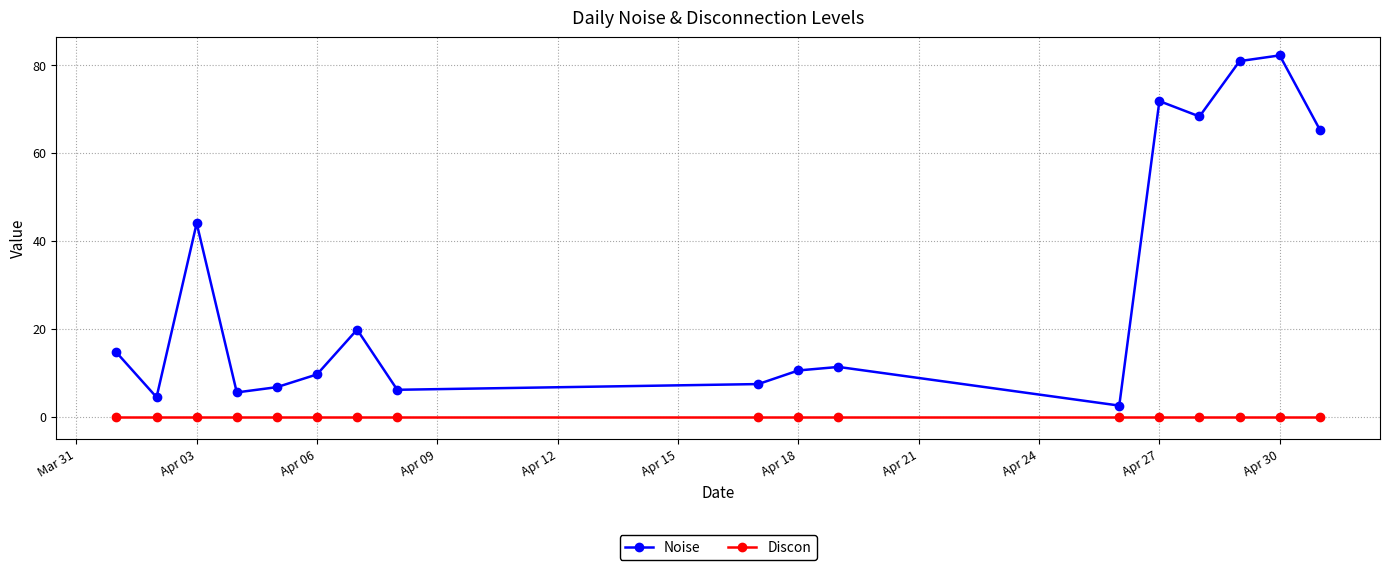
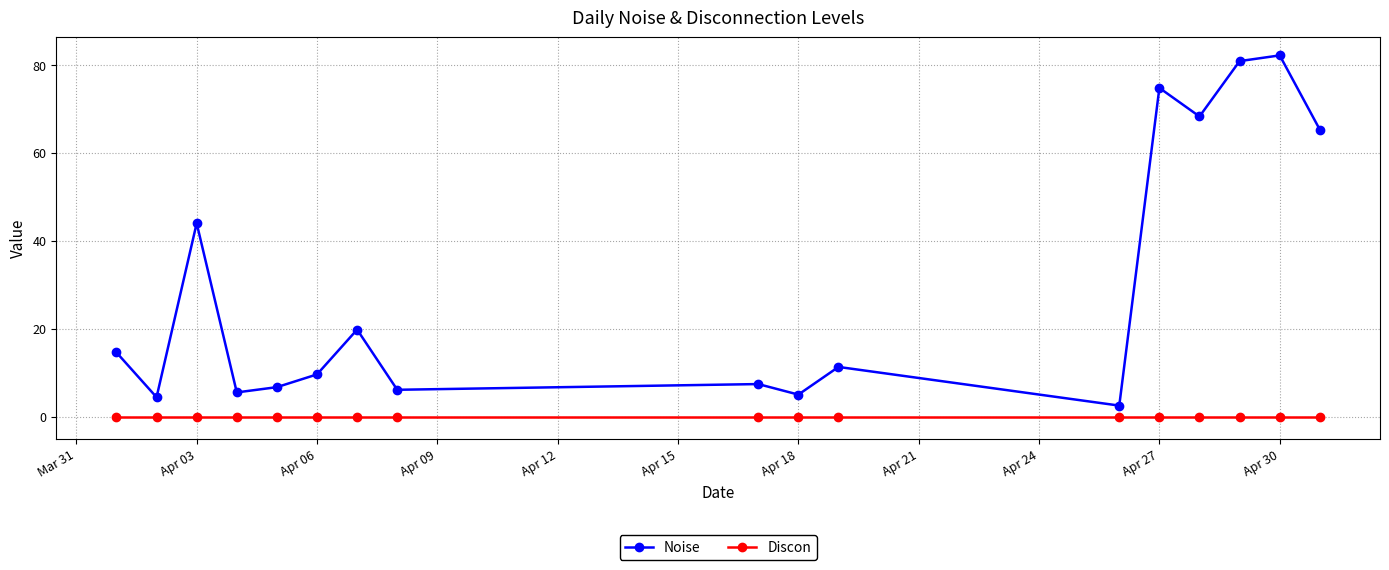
  {
    "Noise": {
      "Apr 03": 44,
      "Apr 06": 10,
-     "Apr 18": 11,
-     "Apr 27": 72,
+     "Apr 18": 5,
+     "Apr 27": 75,
      "Apr 30": 82
    },
    "Discon": {
      "Apr 03": 0,
      "Apr 06": 0,
      "Apr 18": 0,
      "Apr 27": 0,
      "Apr 30": 0
    }
  }
